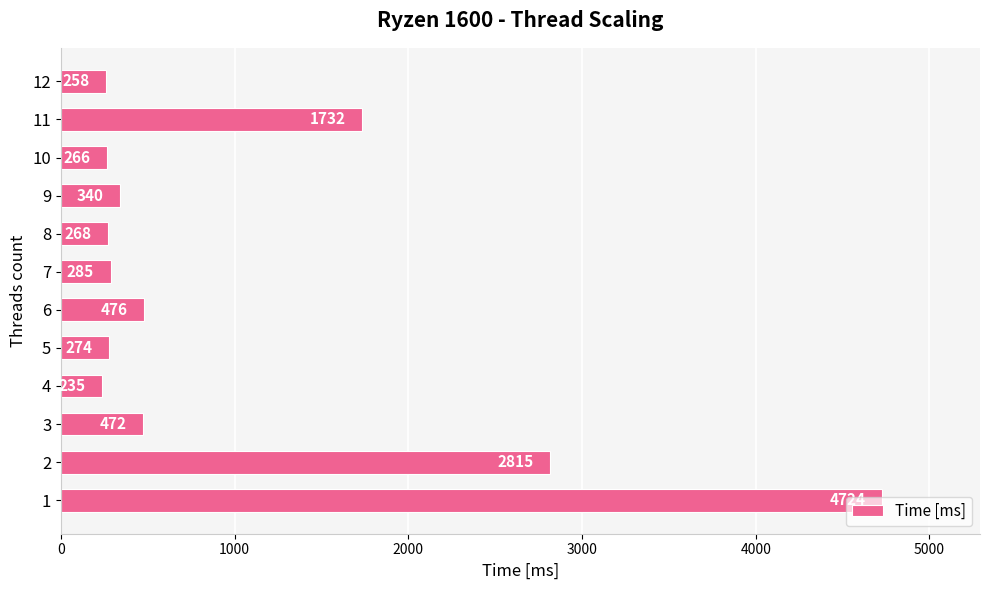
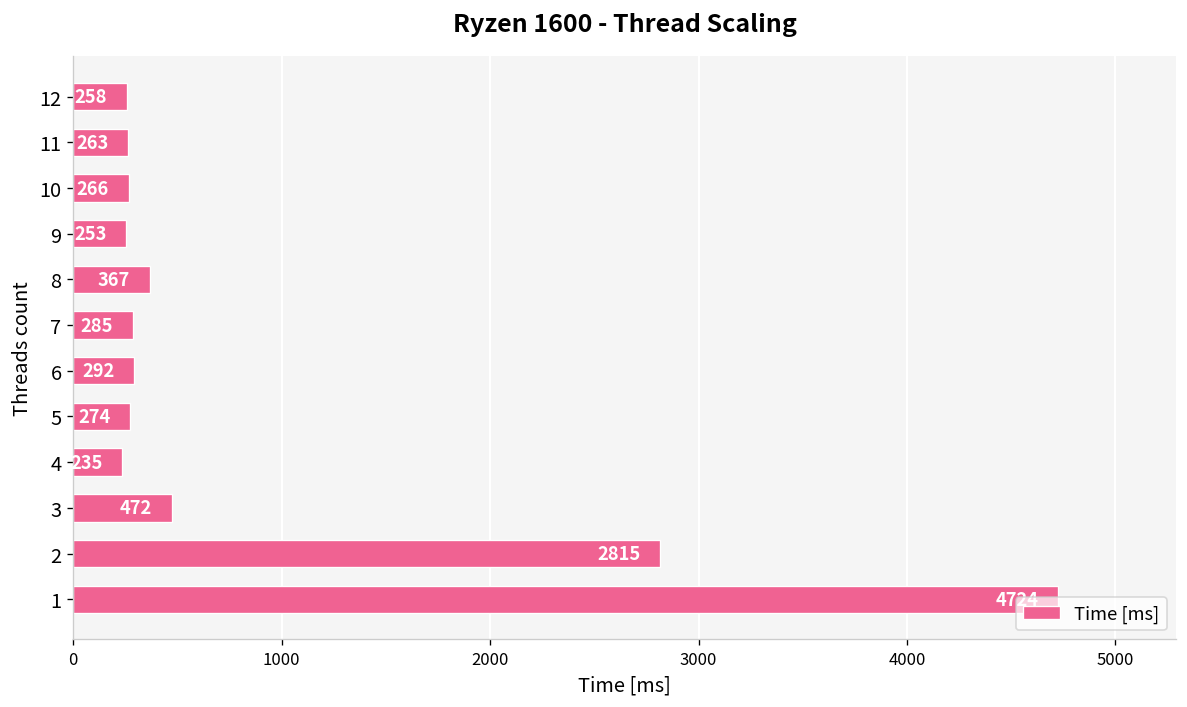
  {
    "12": 258,
-   "11": 1732,
+   "11": 263,
    "10": 266,
-   "9": 340,
-   "8": 268,
+   "9": 253,
+   "8": 367,
    "7": 285,
-   "6": 476,
+   "6": 292,
    "5": 274,
    "4": 235,
    "3": 472,
    "2": 2815
  }
